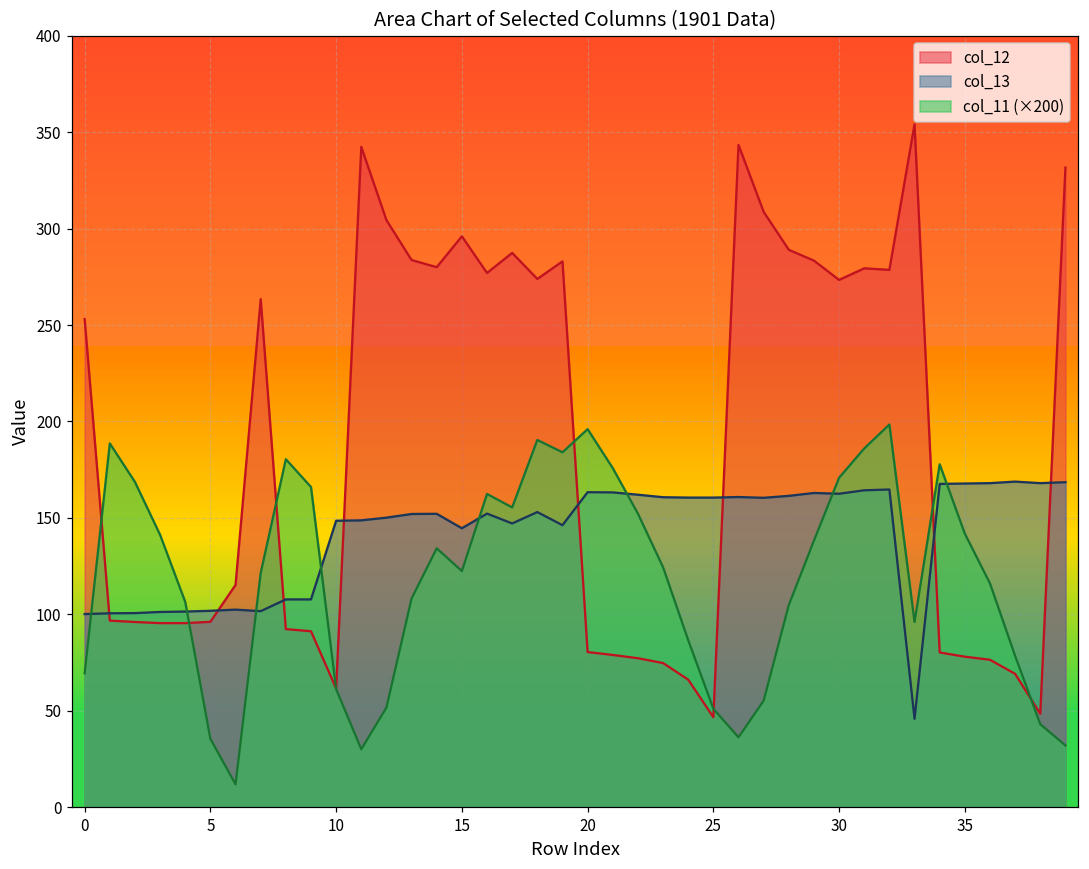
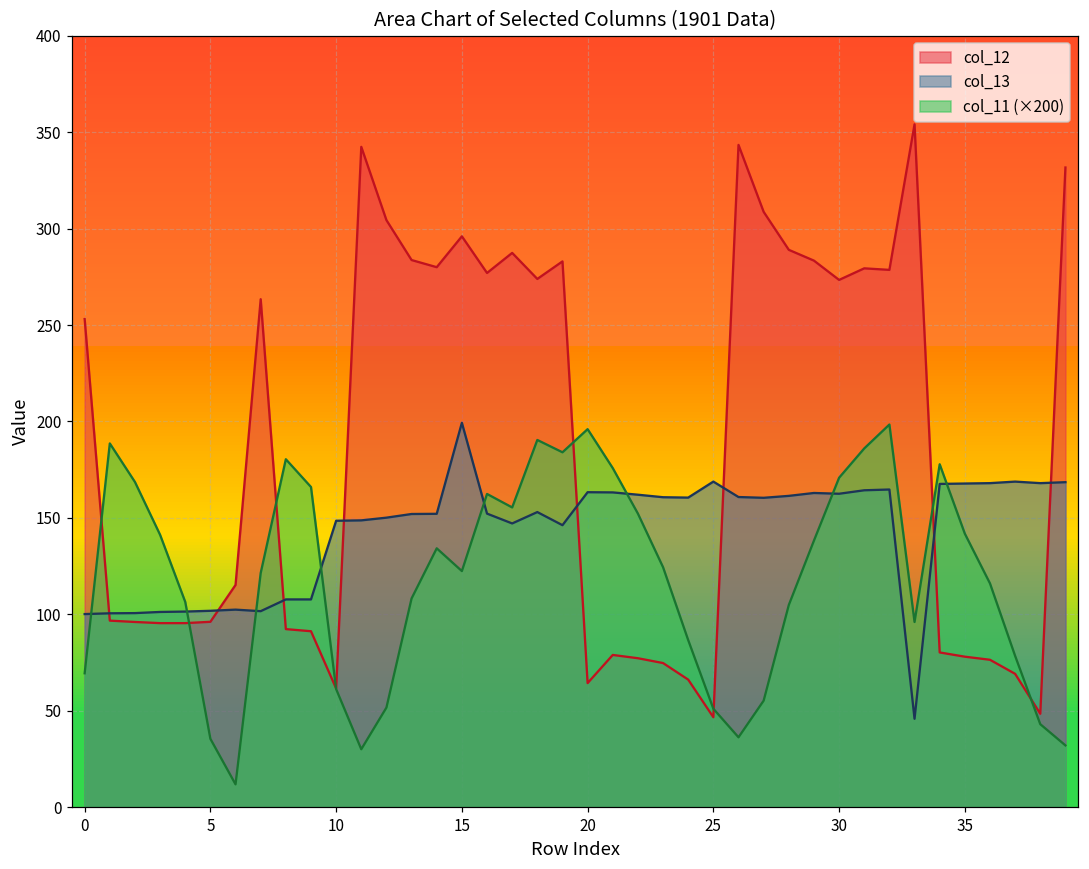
  {
    "col_12": {
      "0": 253,
      "5": 96,
      "15": 296,
-     "20": 80,
+     "20": 64,
      "25": 47,
      "30": 273,
      "35": 78
    },
    "col_13": {
      "0": 100,
      "5": 102,
      "10": 149,
-     "15": 145,
+     "15": 199,
      "20": 163,
-     "25": 161,
+     "25": 169,
      "30": 163,
      "35": 168
    },
    "col_11 (×200)": {
      "0": 69,
      "5": 35,
      "15": 122,
      "20": 196,
      "25": 51,
      "30": 171,
      "35": 142
    }
  }
